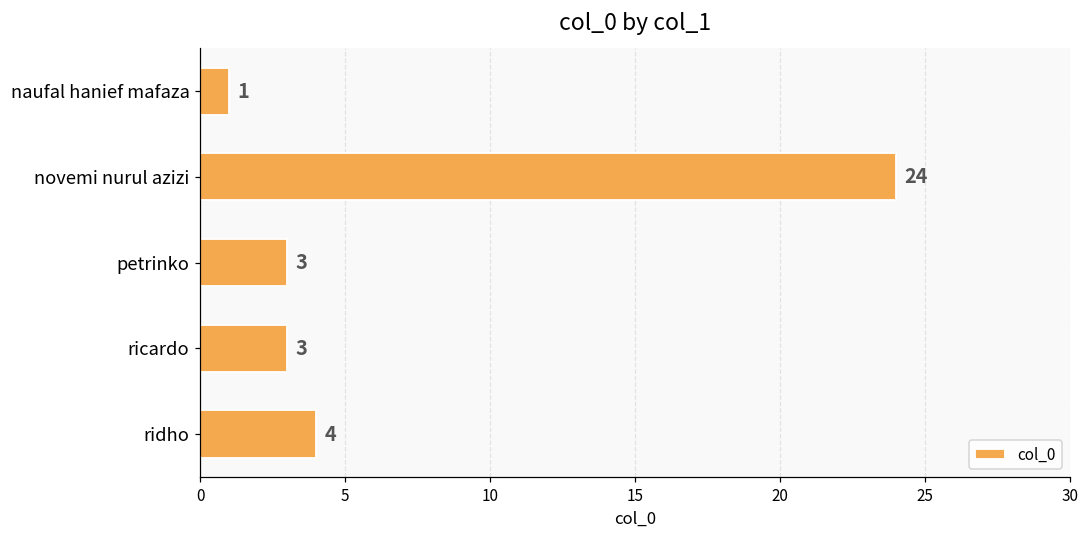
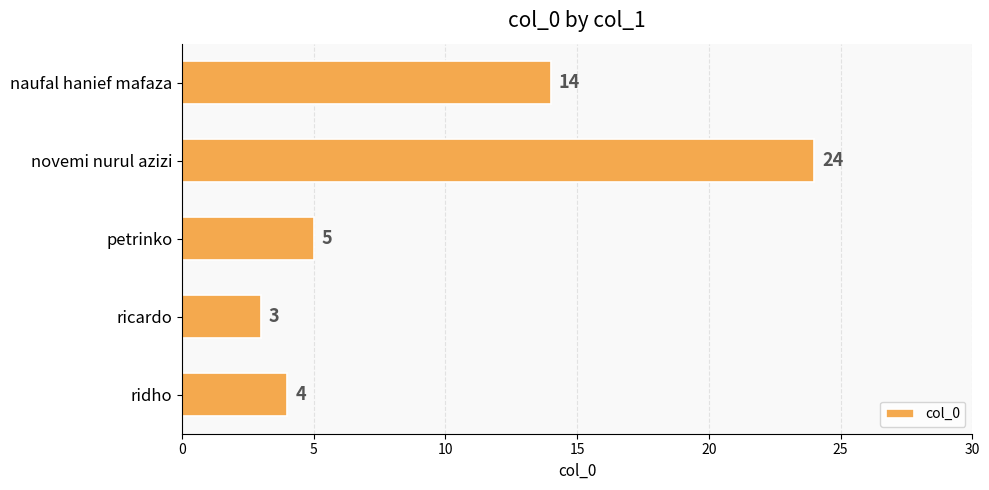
  {
-   "naufal hanief mafaza": 1,
+   "naufal hanief mafaza": 14,
    "novemi nurul azizi": 24,
-   "petrinko": 3,
+   "petrinko": 5,
    "ricardo": 3,
    "ridho": 4
  }
